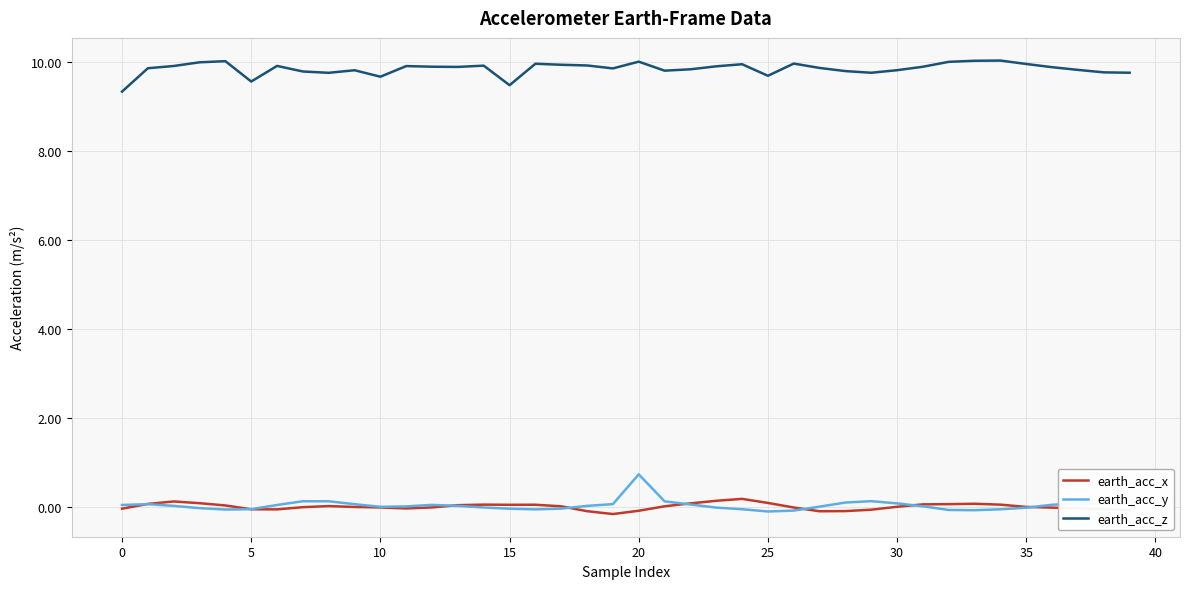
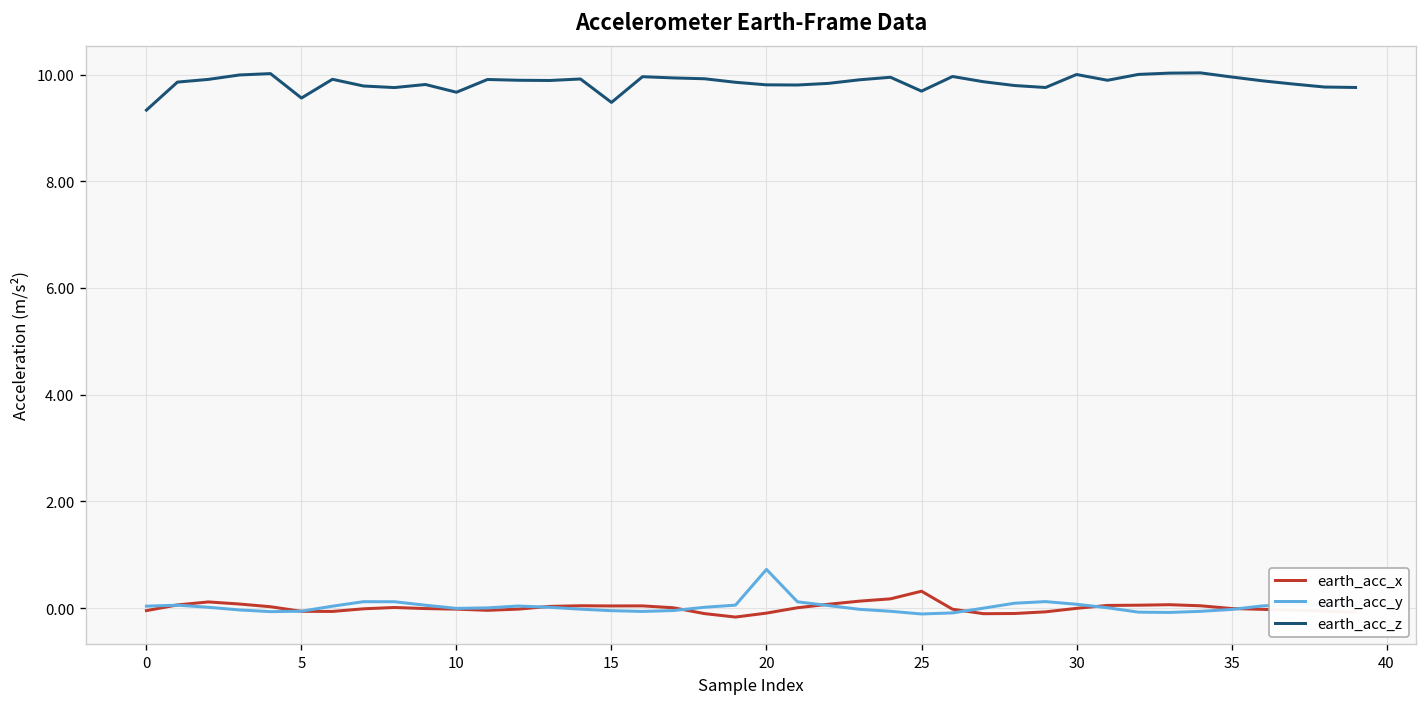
  {
    "earth_acc_x": {
      "0": 0.0,
      "15": 0.0,
      "20": -0.1,
-     "25": 0.1,
+     "25": 0.3,
      "30": 0.0
    },
    "earth_acc_y": {
      "0": 0.0,
      "15": 0.0,
      "20": 0.7,
      "25": -0.1,
      "30": 0.1
    },
    "earth_acc_z": {
      "0": 9.3,
      "5": 9.6,
      "10": 9.7,
      "15": 9.5,
-     "20": 10.0,
+     "20": 9.8,
      "25": 9.7,
-     "30": 9.8,
+     "30": 10.0,
      "35": 10.0
    }
  }
